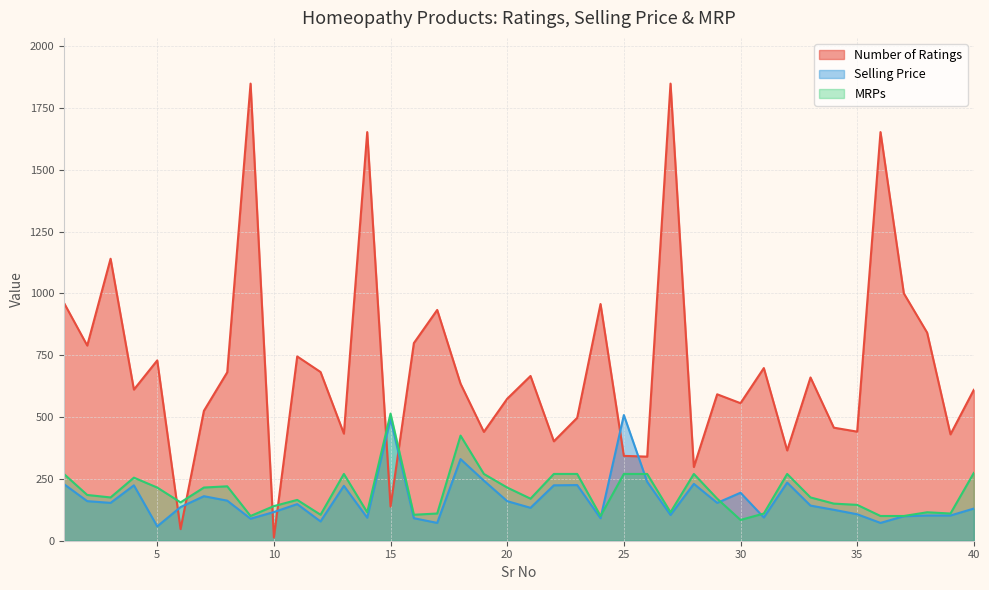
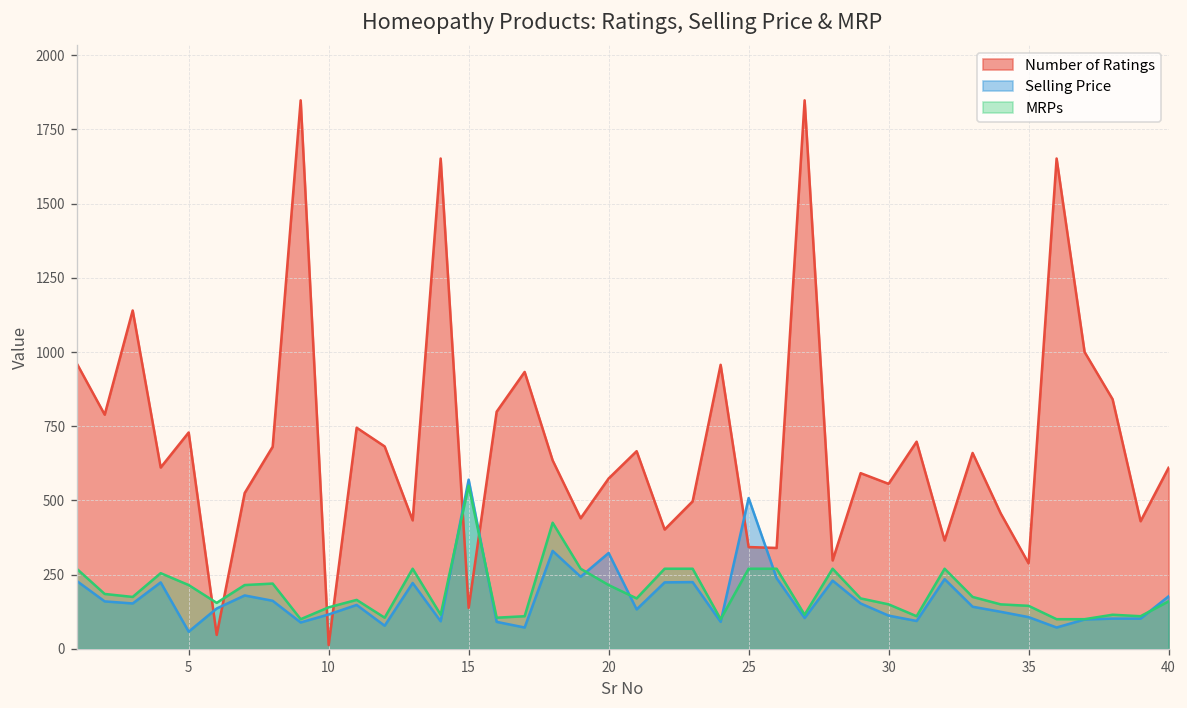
  {
    "Number of Ratings": {
      "5": 730,
      "10": 10,
      "15": 140,
      "20": 570,
      "25": 340,
      "30": 560,
-     "35": 440,
+     "35": 290,
      "40": 610
    },
    "Selling Price": {
      "5": 60,
      "10": 120,
-     "15": 490,
-     "20": 160,
+     "15": 570,
+     "20": 320,
      "25": 510,
-     "30": 190,
+     "30": 110,
      "35": 110,
-     "40": 130
+     "40": 180
    },
    "MRPs": {
      "5": 220,
      "10": 140,
-     "15": 510,
+     "15": 550,
      "20": 220,
      "25": 270,
-     "30": 80,
+     "30": 150,
      "35": 150,
-     "40": 270
+     "40": 160
    }
  }
